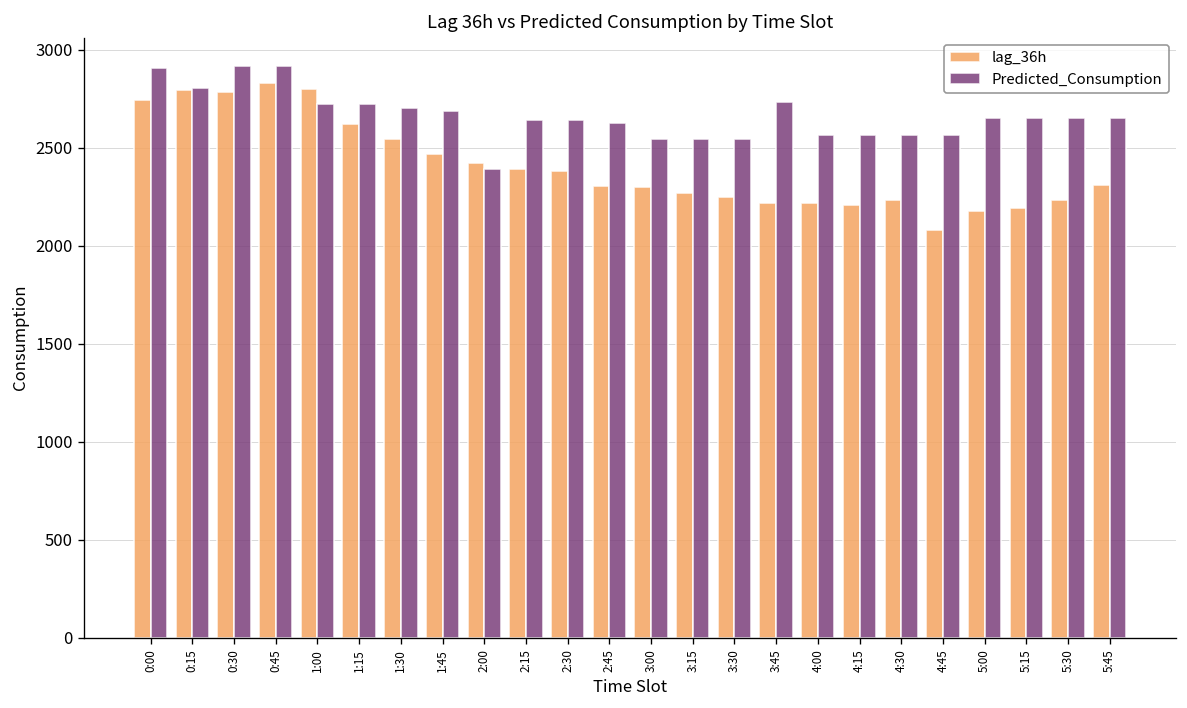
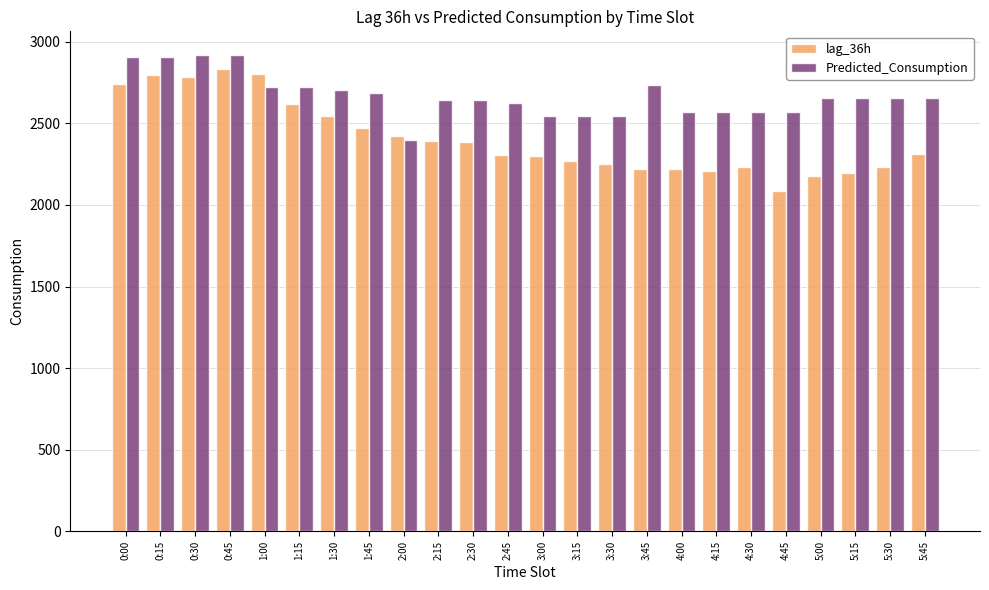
  {
    "lag_36h": {
      "0:00": 2740,
      "0:15": 2800,
      "0:30": 2790,
      "0:45": 2830,
      "1:00": 2800,
      "1:15": 2620,
      "1:30": 2540,
      "1:45": 2470,
      "2:00": 2420,
      "2:15": 2390,
      "2:30": 2380,
      "2:45": 2300,
      "3:00": 2300,
      "3:15": 2270,
      "3:30": 2250,
      "3:45": 2220,
      "4:00": 2220,
      "4:15": 2210,
      "4:30": 2230,
      "4:45": 2080,
      "5:00": 2180,
      "5:15": 2190,
      "5:30": 2230,
      "5:45": 2310
    },
    "Predicted_Consumption": {
      "0:00": 2910,
-     "0:15": 2810,
+     "0:15": 2900,
      "0:30": 2920,
      "0:45": 2920,
      "1:00": 2720,
      "1:15": 2720,
      "1:30": 2710,
      "1:45": 2690,
      "2:00": 2400,
      "2:15": 2640,
      "2:30": 2640,
      "2:45": 2630,
      "3:00": 2540,
      "3:15": 2540,
      "3:30": 2540,
      "3:45": 2730,
      "4:00": 2570,
      "4:15": 2570,
      "4:30": 2570,
      "4:45": 2570,
      "5:00": 2650,
      "5:15": 2650,
      "5:30": 2650,
      "5:45": 2650
    }
  }
